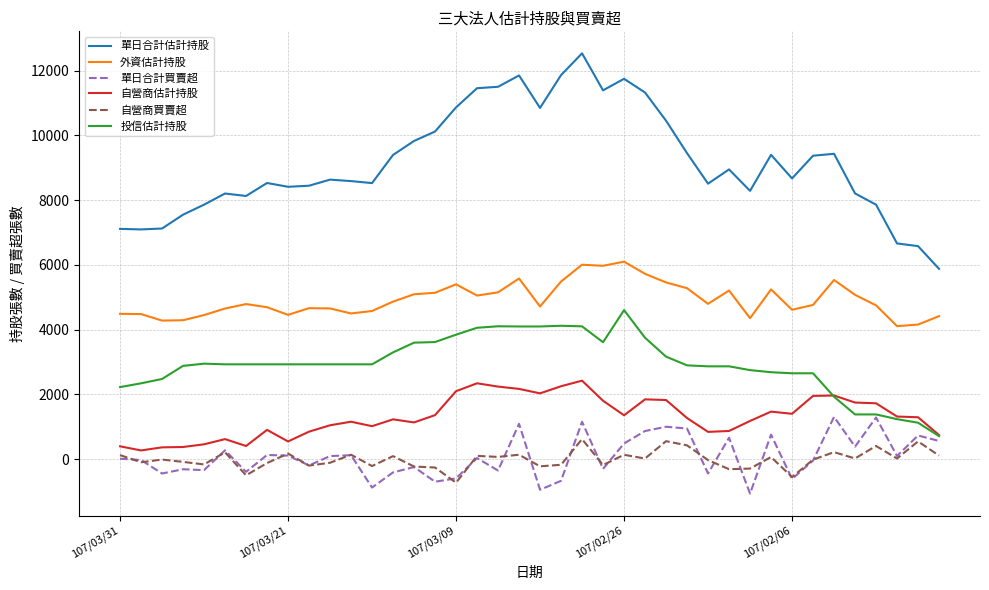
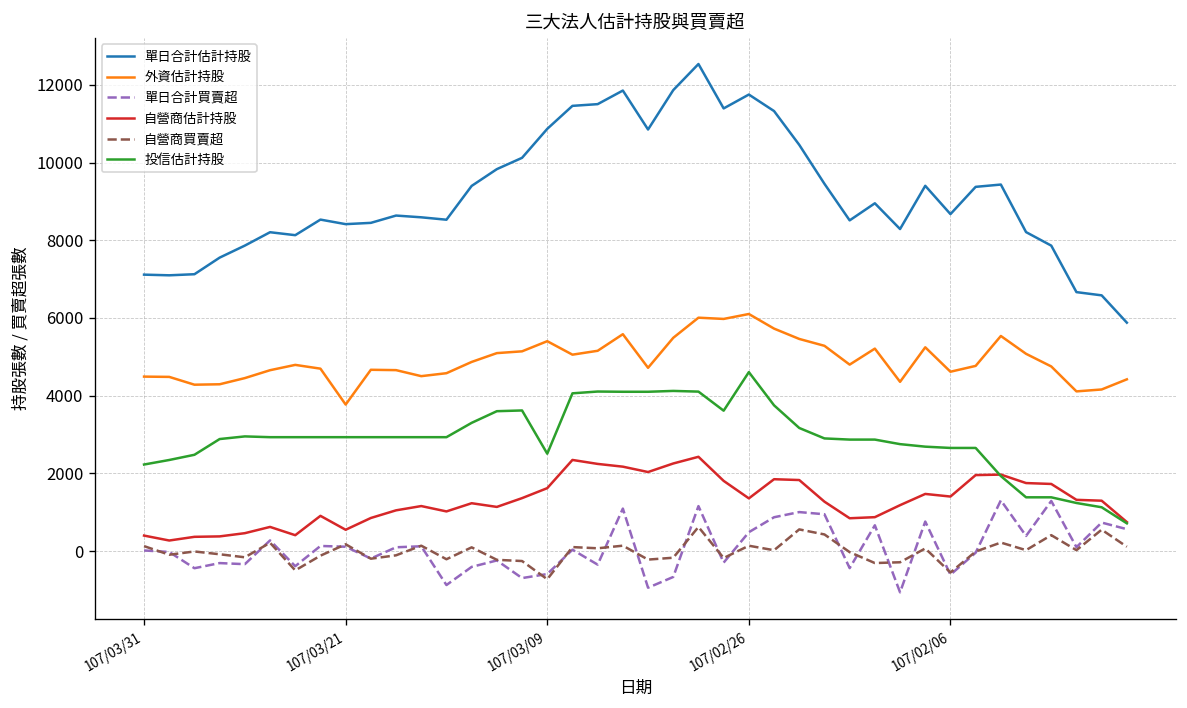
  {
    "單日合計估計持股": {
      "107/03/31": 7100,
      "107/03/21": 8400,
      "107/03/09": 10900,
      "107/02/26": 11800,
      "107/02/06": 8700
    },
    "外資估計持股": {
      "107/03/31": 4500,
-     "107/03/21": 4500,
+     "107/03/21": 3800,
      "107/03/09": 5400,
      "107/02/26": 6100,
      "107/02/06": 4600
    },
    "單日合計買賣超": {
      "107/03/31": 0,
      "107/03/09": -600,
      "107/02/26": 500
    },
    "自營商估計持股": {
      "107/03/31": 400,
      "107/03/21": 500,
-     "107/03/09": 2100,
+     "107/03/09": 1600,
      "107/02/26": 1400,
      "107/02/06": 1400
    },
    "自營商買賣超": {
      "107/03/31": 100,
      "107/03/09": -700,
      "107/02/26": 100
    },
    "投信估計持股": {
      "107/03/31": 2200,
      "107/03/21": 2900,
-     "107/03/09": 3800,
+     "107/03/09": 2500,
      "107/02/26": 4600,
      "107/02/06": 2700
    }
  }
